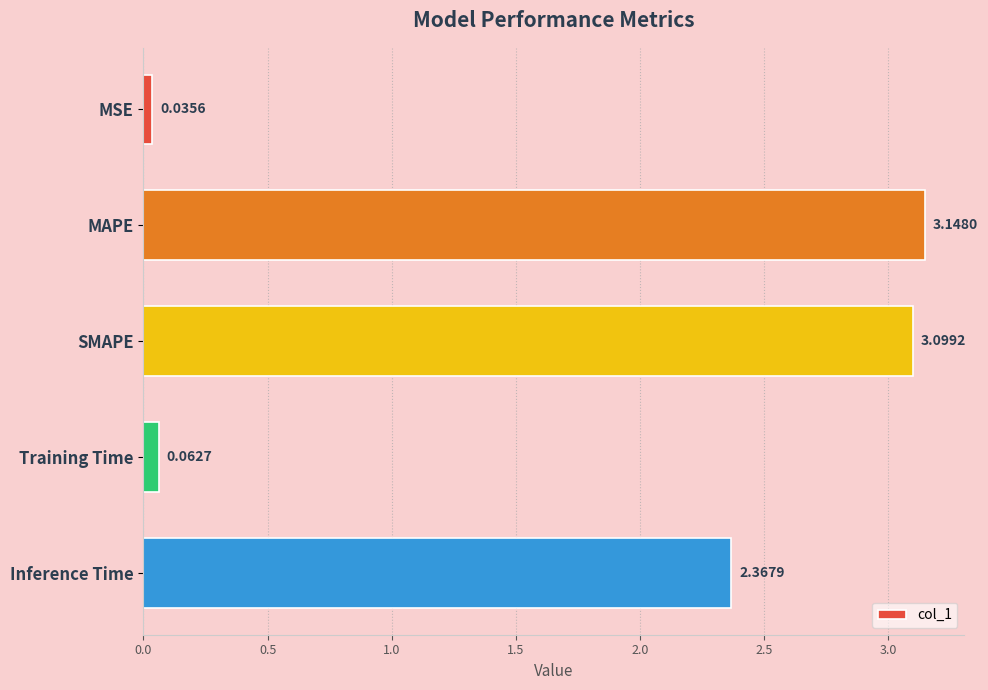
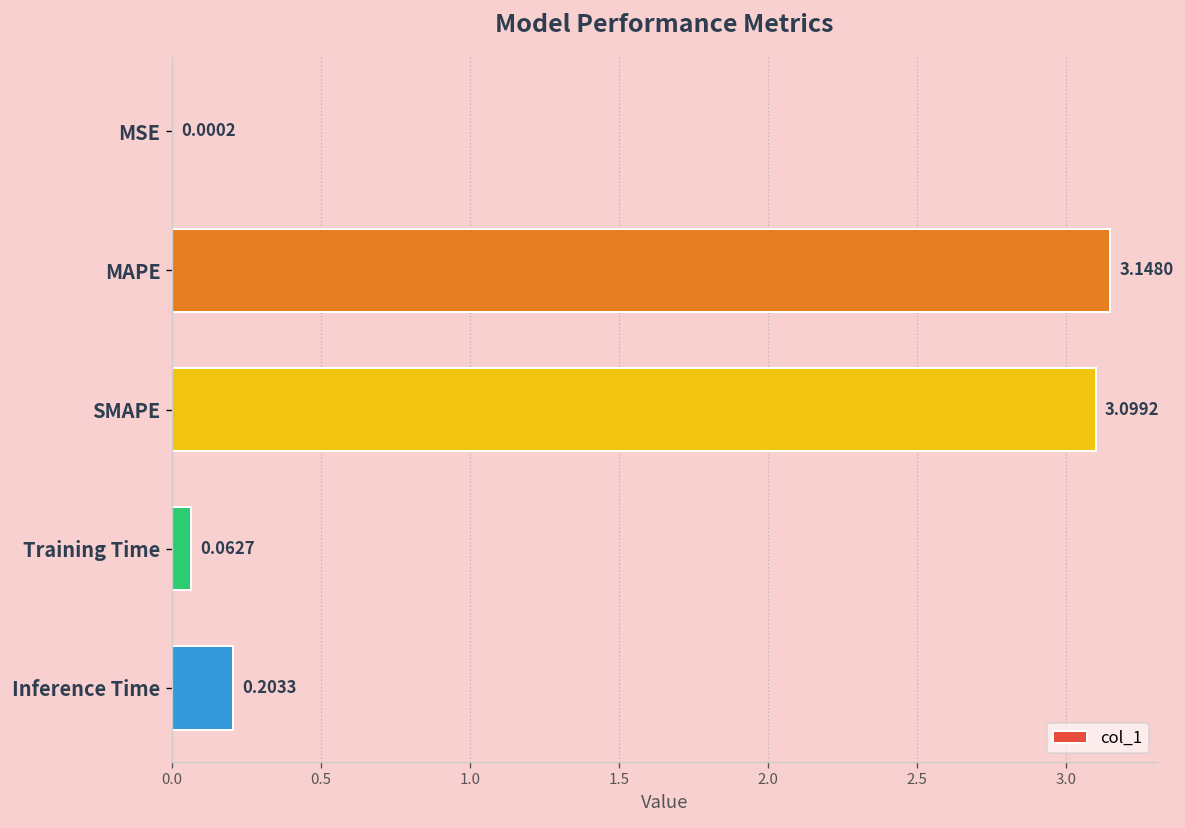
  {
-   "MSE": 0.0356,
+   "MSE": 0.0002,
    "MAPE": 3.1480,
    "SMAPE": 3.0992,
    "Training Time": 0.0627,
-   "Inference Time": 2.3679
+   "Inference Time": 0.2033
  }
